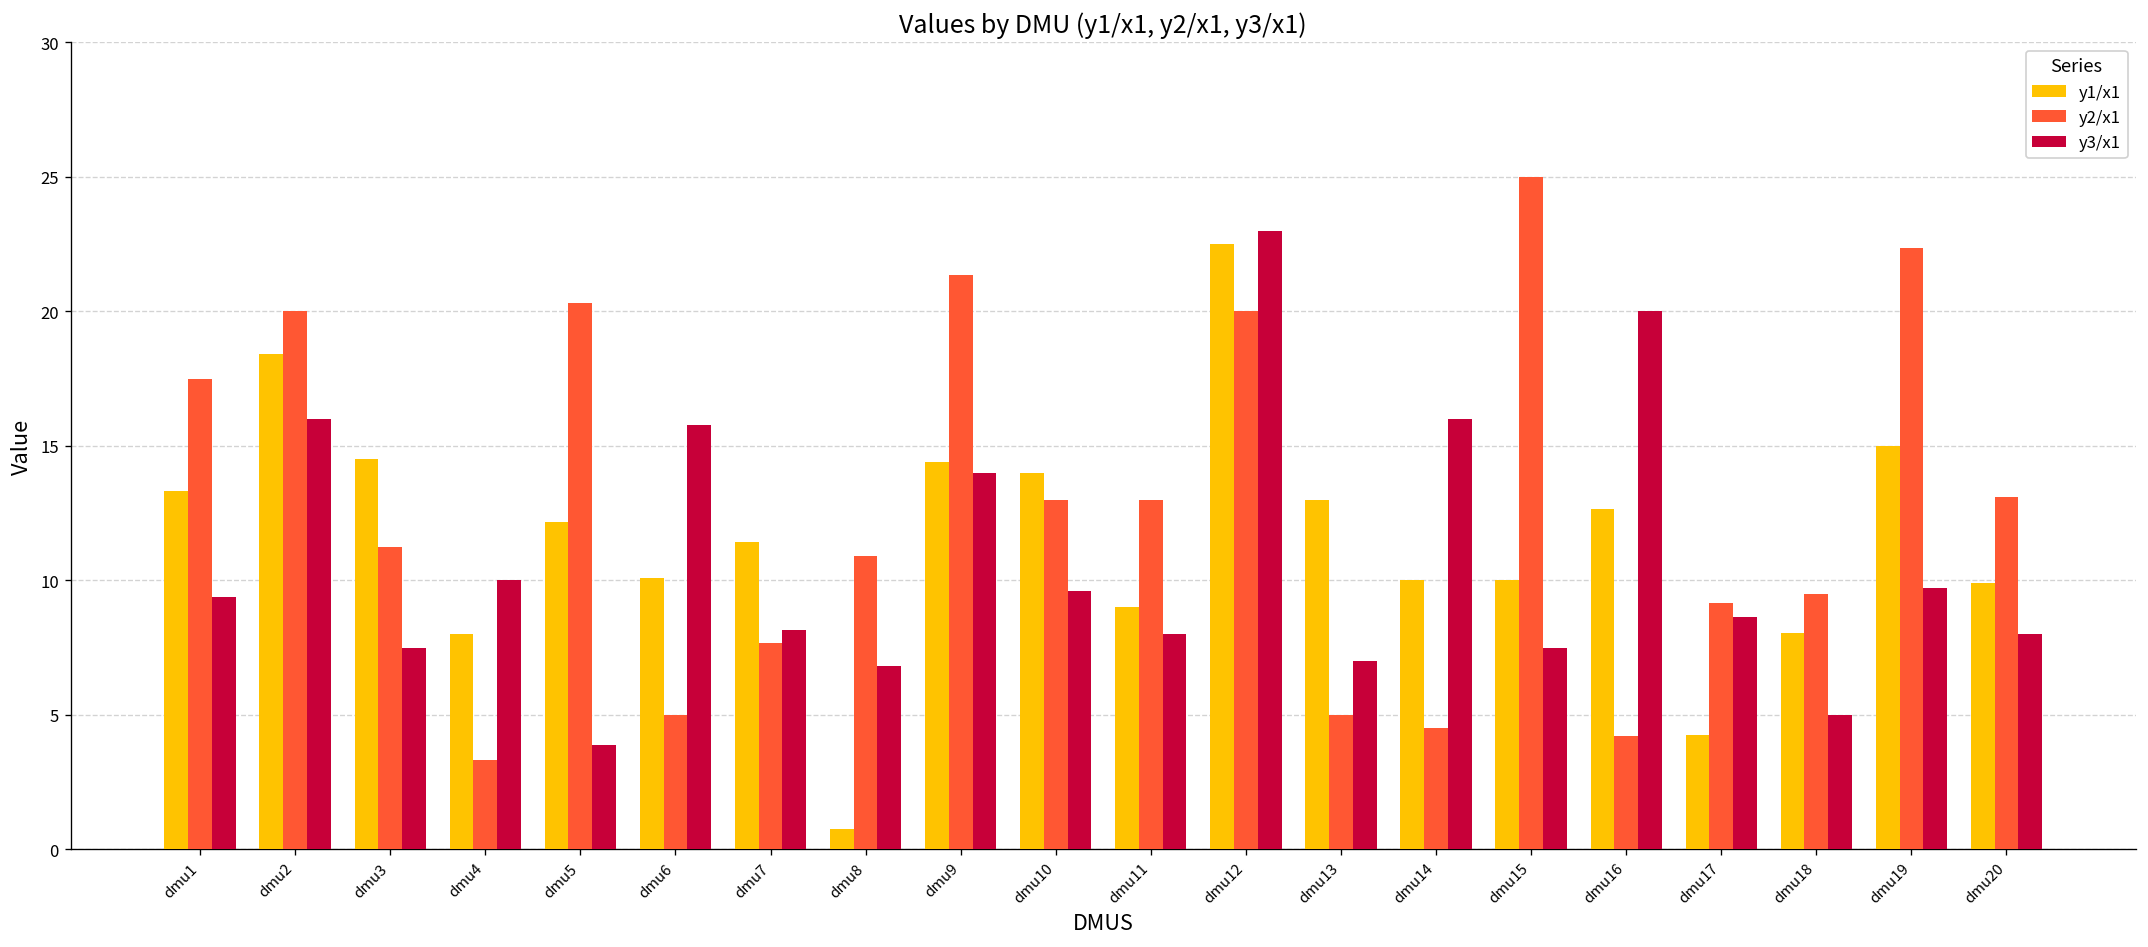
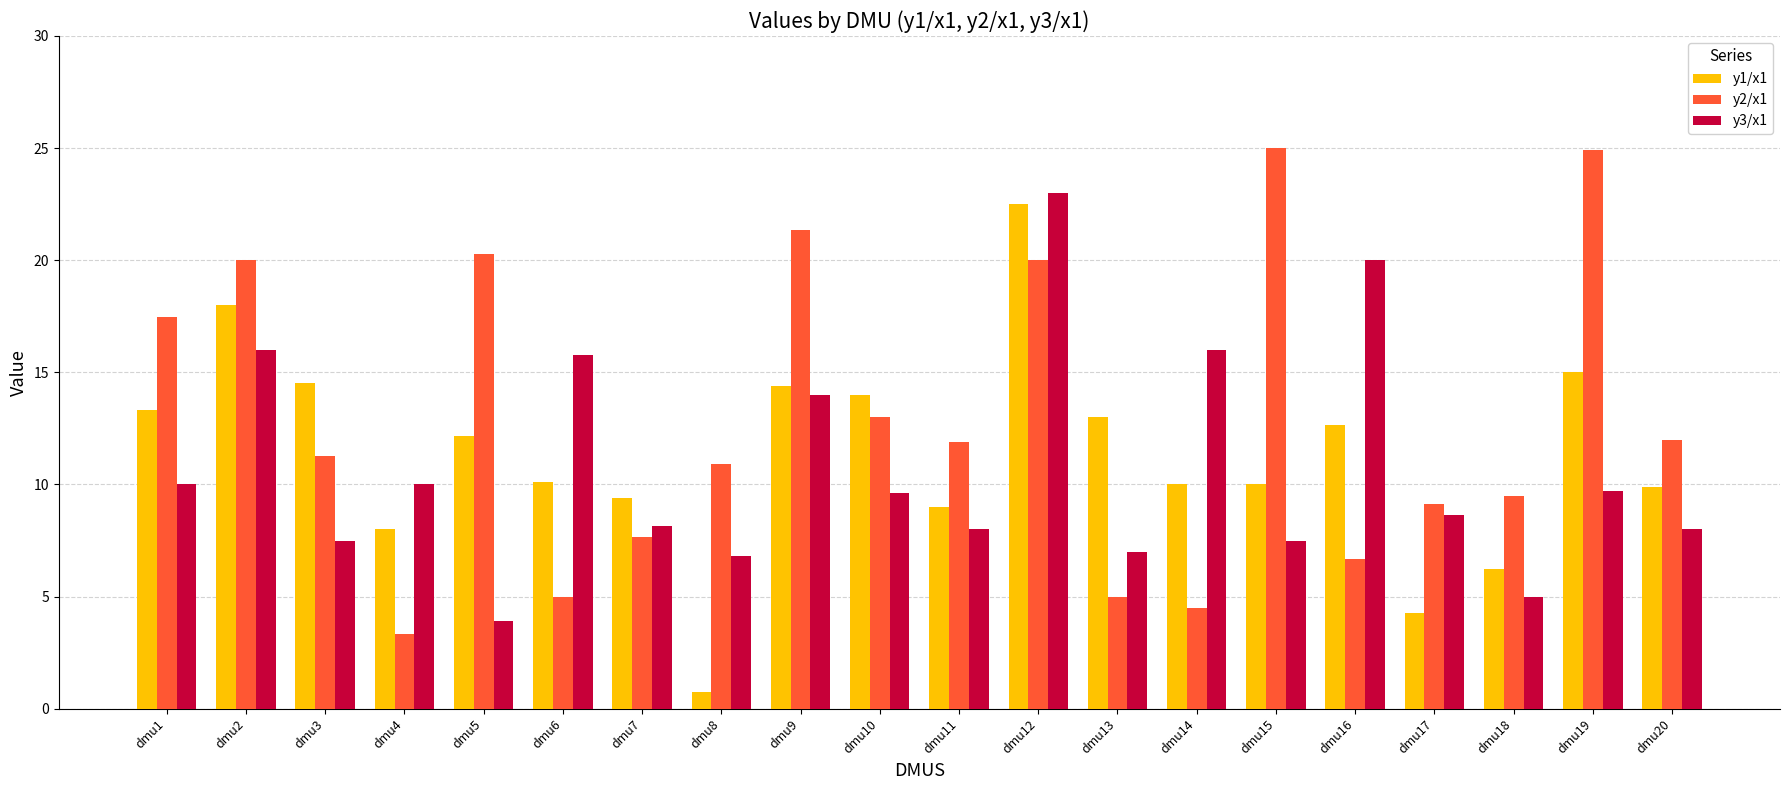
  {
    "y1/x1": {
      "dmu1": 13.3,
-     "dmu2": 18.4,
+     "dmu2": 18.0,
      "dmu3": 14.5,
      "dmu4": 8.0,
      "dmu5": 12.2,
      "dmu6": 10.1,
-     "dmu7": 11.4,
+     "dmu7": 9.4,
      "dmu8": 0.8,
      "dmu9": 14.4,
      "dmu10": 14.0,
      "dmu11": 9.0,
      "dmu12": 22.5,
      "dmu13": 13.0,
      "dmu14": 10.0,
      "dmu15": 10.0,
      "dmu16": 12.7,
      "dmu17": 4.3,
-     "dmu18": 8.1,
+     "dmu18": 6.3,
      "dmu19": 15.0,
      "dmu20": 9.9
    },
    "y2/x1": {
      "dmu1": 17.5,
      "dmu2": 20.0,
      "dmu3": 11.3,
      "dmu4": 3.3,
      "dmu5": 20.3,
      "dmu6": 5.0,
      "dmu7": 7.7,
      "dmu8": 10.9,
      "dmu9": 21.3,
      "dmu10": 13.0,
-     "dmu11": 13.0,
+     "dmu11": 11.9,
      "dmu12": 20.0,
      "dmu13": 5.0,
      "dmu14": 4.5,
      "dmu15": 25.0,
-     "dmu16": 4.2,
+     "dmu16": 6.7,
      "dmu17": 9.1,
      "dmu18": 9.5,
-     "dmu19": 22.3,
-     "dmu20": 13.1
+     "dmu19": 24.9,
+     "dmu20": 12.0
    },
    "y3/x1": {
-     "dmu1": 9.4,
+     "dmu1": 10.0,
      "dmu2": 16.0,
      "dmu3": 7.5,
      "dmu4": 10.0,
      "dmu5": 3.9,
      "dmu6": 15.8,
      "dmu7": 8.1,
      "dmu8": 6.8,
      "dmu9": 14.0,
      "dmu10": 9.6,
      "dmu11": 8.0,
      "dmu12": 23.0,
      "dmu13": 7.0,
      "dmu14": 16.0,
      "dmu15": 7.5,
      "dmu16": 20.0,
      "dmu17": 8.7,
      "dmu18": 5.0,
      "dmu19": 9.7,
      "dmu20": 8.0
    }
  }
